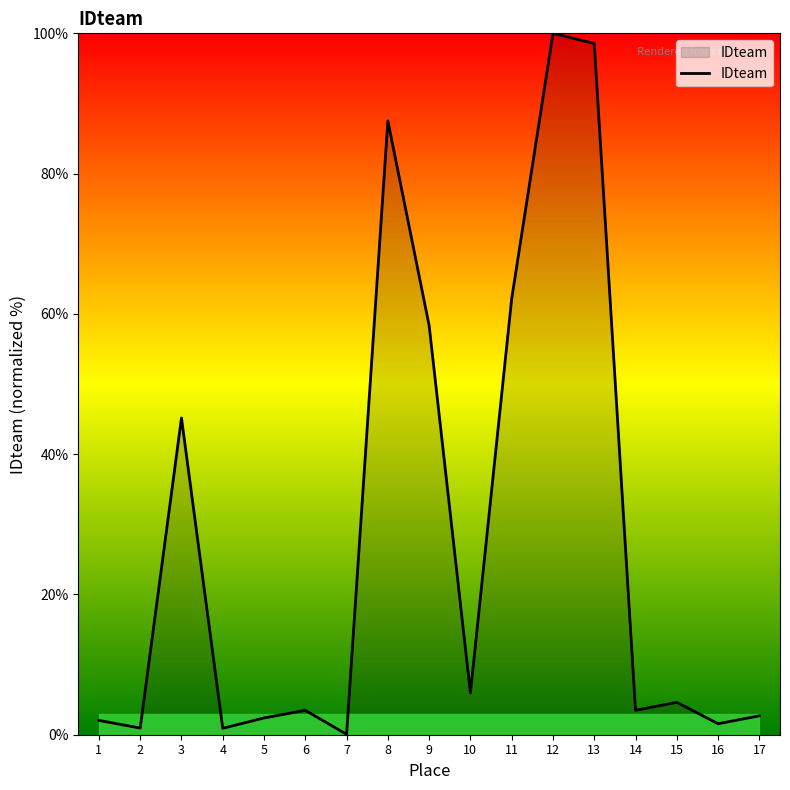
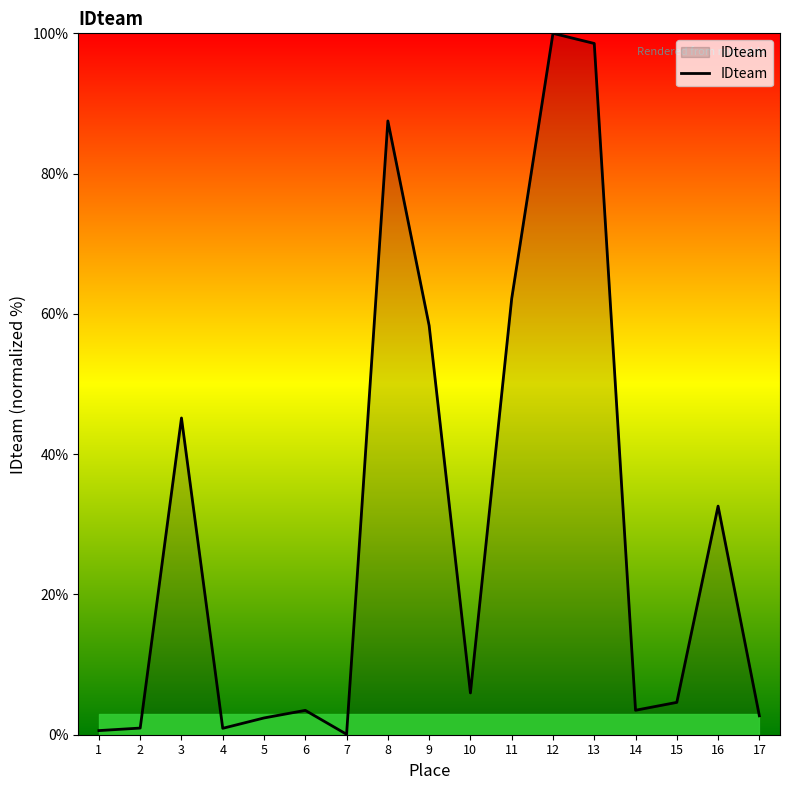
  {
    "IDteam": {
-     "1": "2%",
+     "1": "1%",
      "2": "1%",
      "3": "45%",
      "4": "1%",
      "5": "2%",
      "6": "3%",
      "7": "0%",
      "8": "88%",
      "9": "58%",
      "10": "6%",
      "11": "62%",
      "12": "100%",
      "13": "99%",
      "14": "3%",
      "15": "5%",
-     "16": "2%"
+     "16": "33%"
    }
  }
